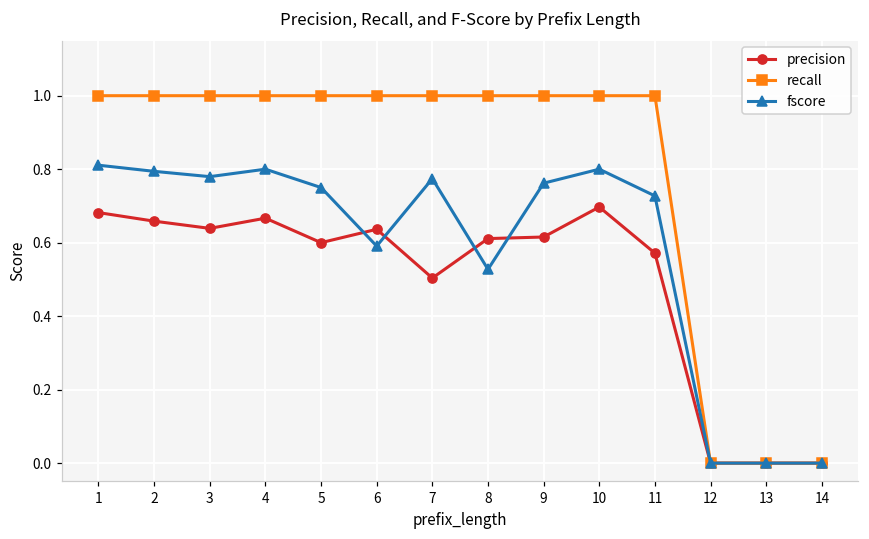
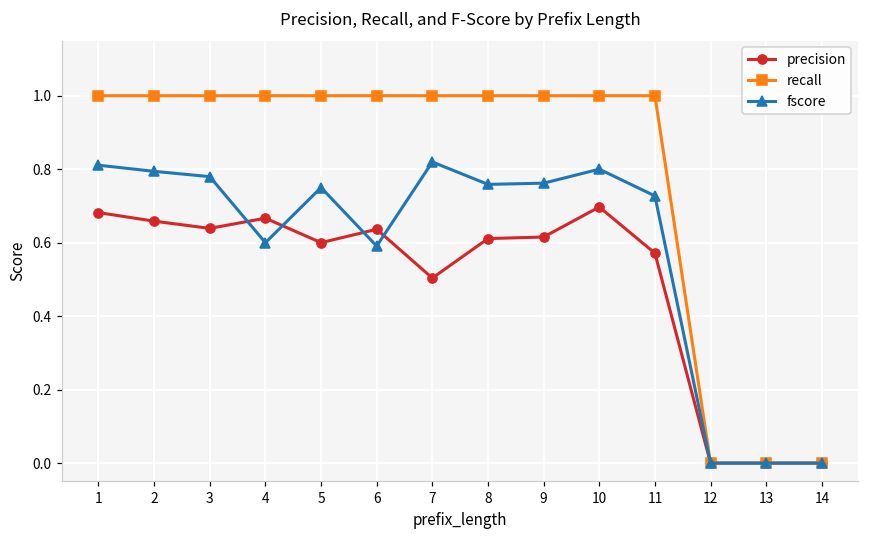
  {
    "precision": {
      "1": 0.68,
      "2": 0.66,
      "3": 0.64,
      "4": 0.67,
      "5": 0.60,
      "6": 0.64,
      "7": 0.50,
      "8": 0.61,
      "9": 0.62,
      "10": 0.70,
      "11": 0.57
    },
    "recall": {
      "1": 1.00,
      "2": 1.00,
      "3": 1.00,
      "4": 1.00,
      "5": 1.00,
      "6": 1.00,
      "7": 1.00,
      "8": 1.00,
      "9": 1.00,
      "10": 1.00,
      "11": 1.00
    },
    "fscore": {
      "1": 0.81,
      "2": 0.79,
      "3": 0.78,
-     "4": 0.8,
+     "4": 0.6,
      "5": 0.75,
      "6": 0.59,
-     "7": 0.77,
-     "8": 0.53,
+     "7": 0.82,
+     "8": 0.76,
      "9": 0.76,
      "10": 0.80,
      "11": 0.73
    }
  }
